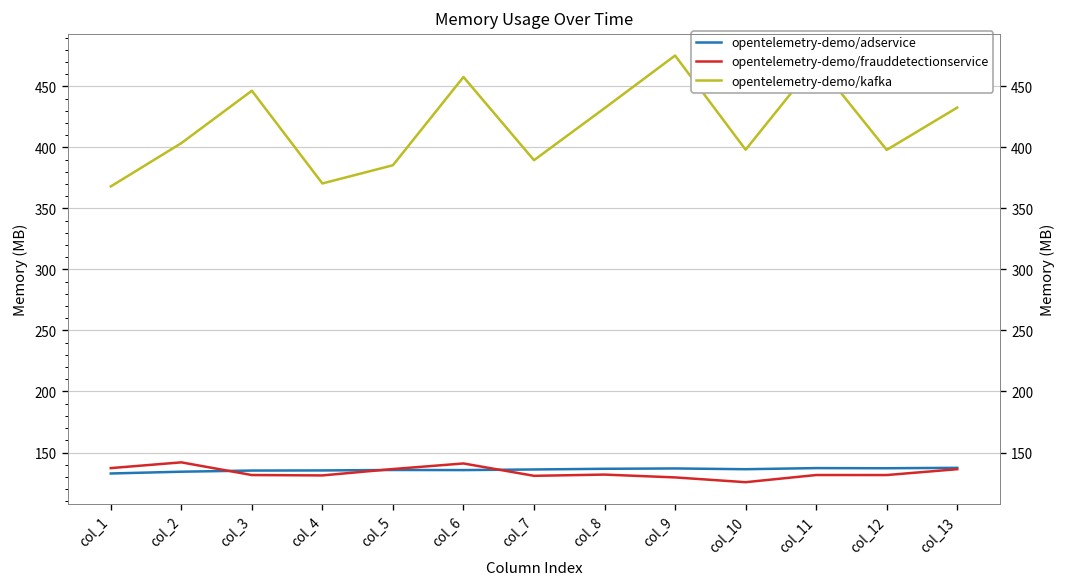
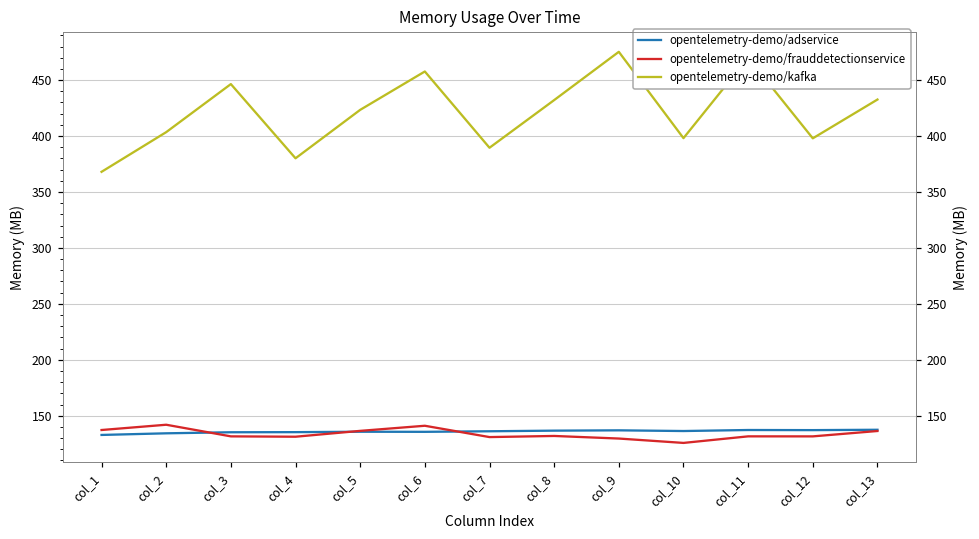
  {
    "opentelemetry-demo/adservice": {
      "col_1": 133,
      "col_2": 134,
      "col_3": 135,
      "col_4": 135,
      "col_6": 136,
      "col_7": 136,
      "col_8": 137,
      "col_9": 137,
      "col_10": 136,
      "col_11": 137,
      "col_12": 137
    },
    "opentelemetry-demo/frauddetectionservice": {
      "col_1": 137,
      "col_2": 142,
      "col_3": 132,
      "col_4": 131,
      "col_6": 141,
      "col_7": 131,
      "col_8": 132,
      "col_9": 130,
      "col_10": 126,
      "col_11": 132,
      "col_12": 132
    },
    "opentelemetry-demo/kafka": {
      "col_1": 368,
      "col_2": 403,
      "col_3": 446,
-     "col_4": 370,
-     "col_5": 385,
+     "col_4": 380,
+     "col_5": 423,
      "col_6": 458,
      "col_7": 390,
      "col_8": 432,
      "col_9": 475,
      "col_10": 398,
      "col_12": 398,
      "col_13": 433
    }
  }
